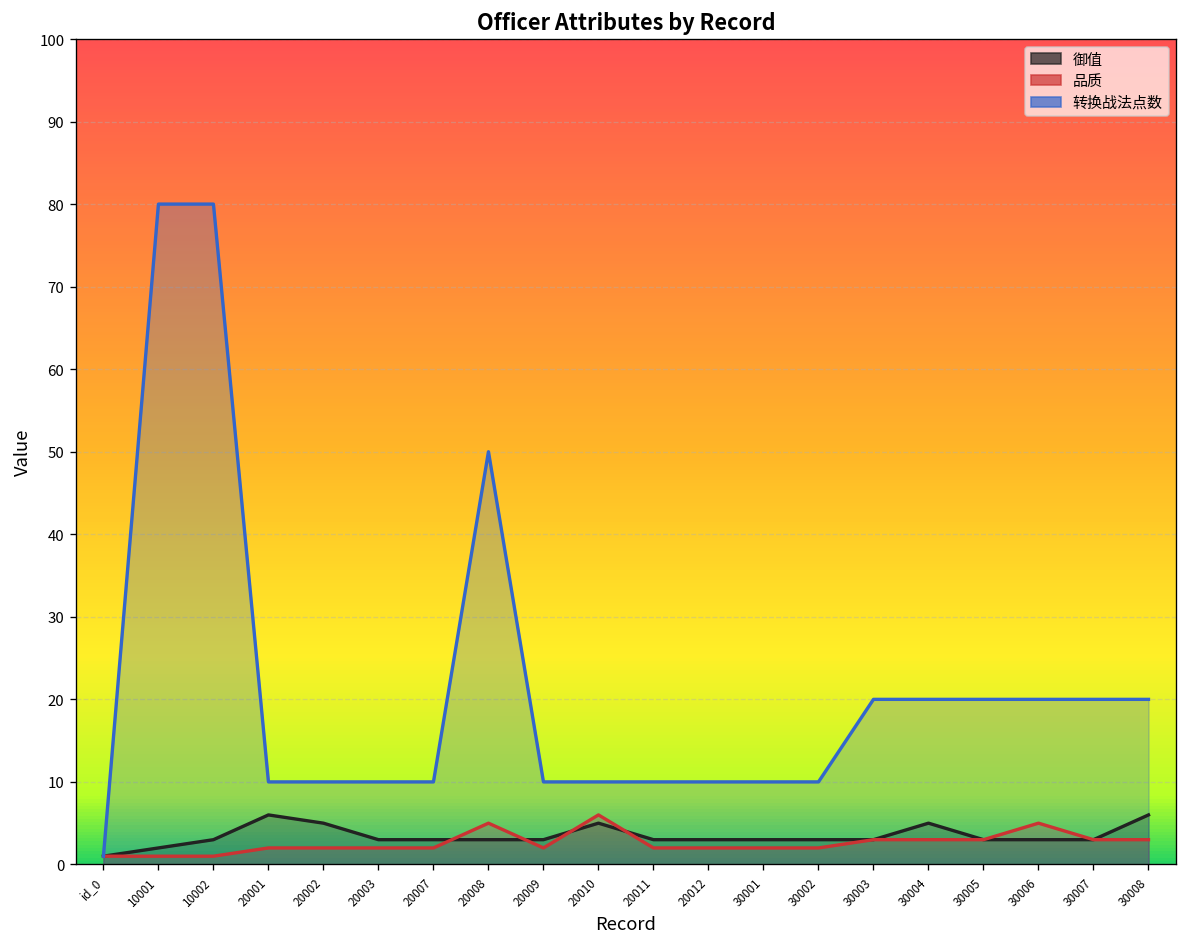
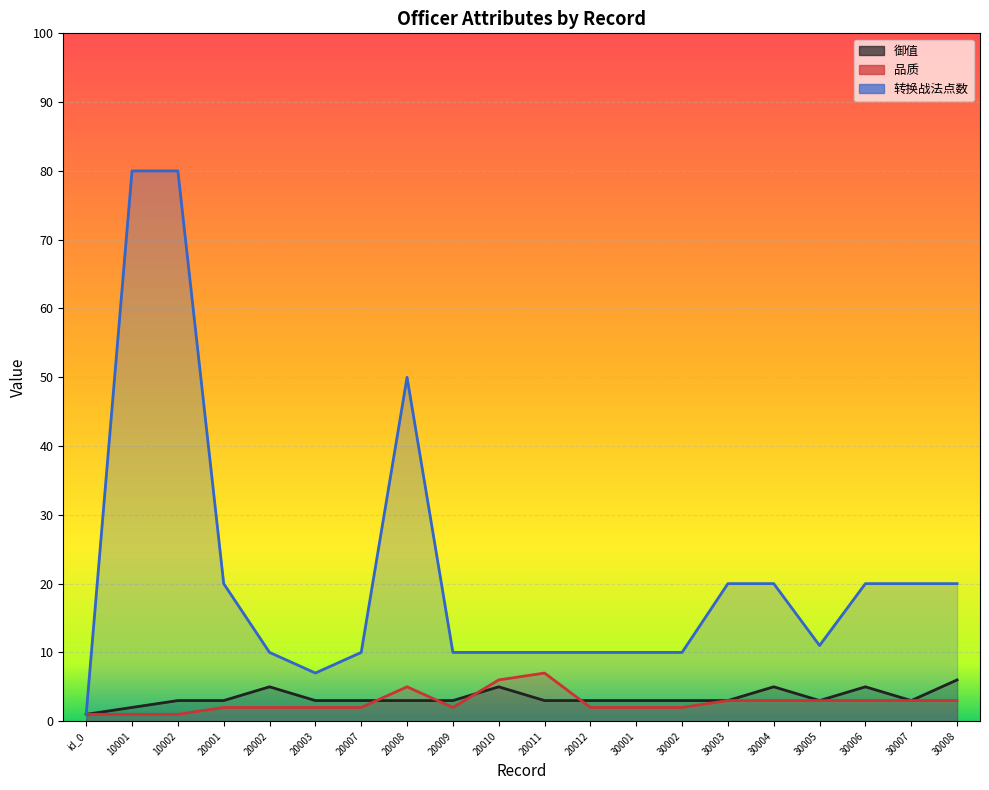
  {
    "御值": {
      "10001": 2,
      "10002": 3,
-     "20001": 6,
+     "20001": 3,
      "20002": 5,
      "20003": 3,
      "20007": 3,
      "20008": 3,
      "20009": 3,
      "20010": 5,
      "20011": 3,
      "20012": 3,
      "30001": 3,
      "30002": 3,
      "30004": 5,
-     "30006": 3,
+     "30006": 5,
      "30008": 6
    },
    "品质": {
      "10001": 1,
      "10002": 1,
      "20001": 2,
      "20002": 2,
      "20003": 2,
      "20007": 2,
      "20008": 5,
      "20009": 2,
      "20010": 6,
-     "20011": 2,
+     "20011": 7,
      "20012": 2,
      "30001": 2,
      "30002": 2,
      "30004": 3,
-     "30006": 5,
+     "30006": 3,
      "30008": 3
    },
    "转换战法点数": {
      "10001": 80,
      "10002": 80,
-     "20001": 10,
+     "20001": 20,
      "20002": 10,
-     "20003": 10,
+     "20003": 7,
      "20007": 10,
      "20008": 50,
      "20009": 10,
      "20010": 10,
      "20011": 10,
      "20012": 10,
      "30001": 10,
      "30002": 10,
      "30003": 20,
      "30004": 20,
-     "30005": 20,
+     "30005": 11,
      "30006": 20,
      "30007": 20,
      "30008": 20
    }
  }
